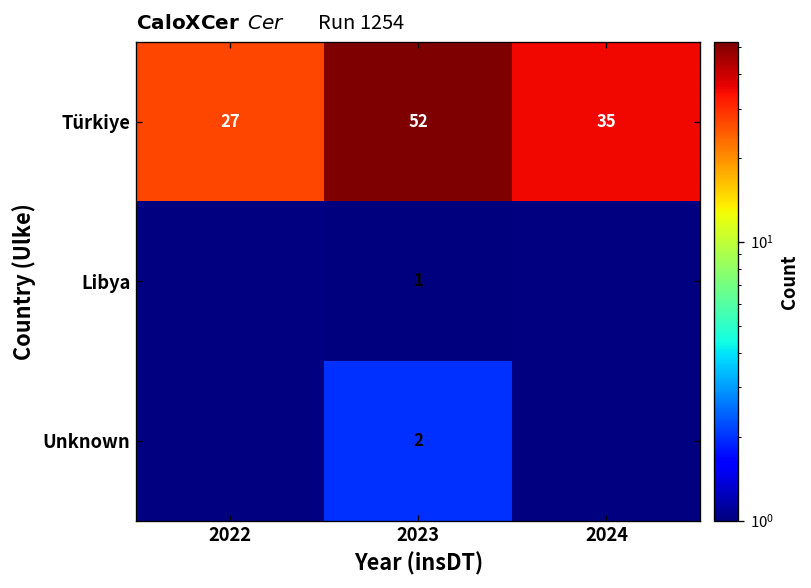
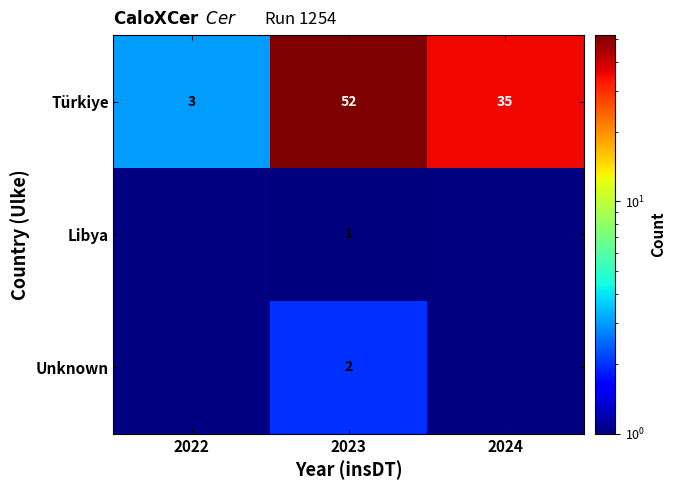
  {
    "Türkiye": {
-     "2022": 27,
+     "2022": 3,
      "2023": 52,
      "2024": 35
    },
    "Libya": {
      "2023": 1
    },
    "Unknown": {
      "2023": 2
    }
  }
